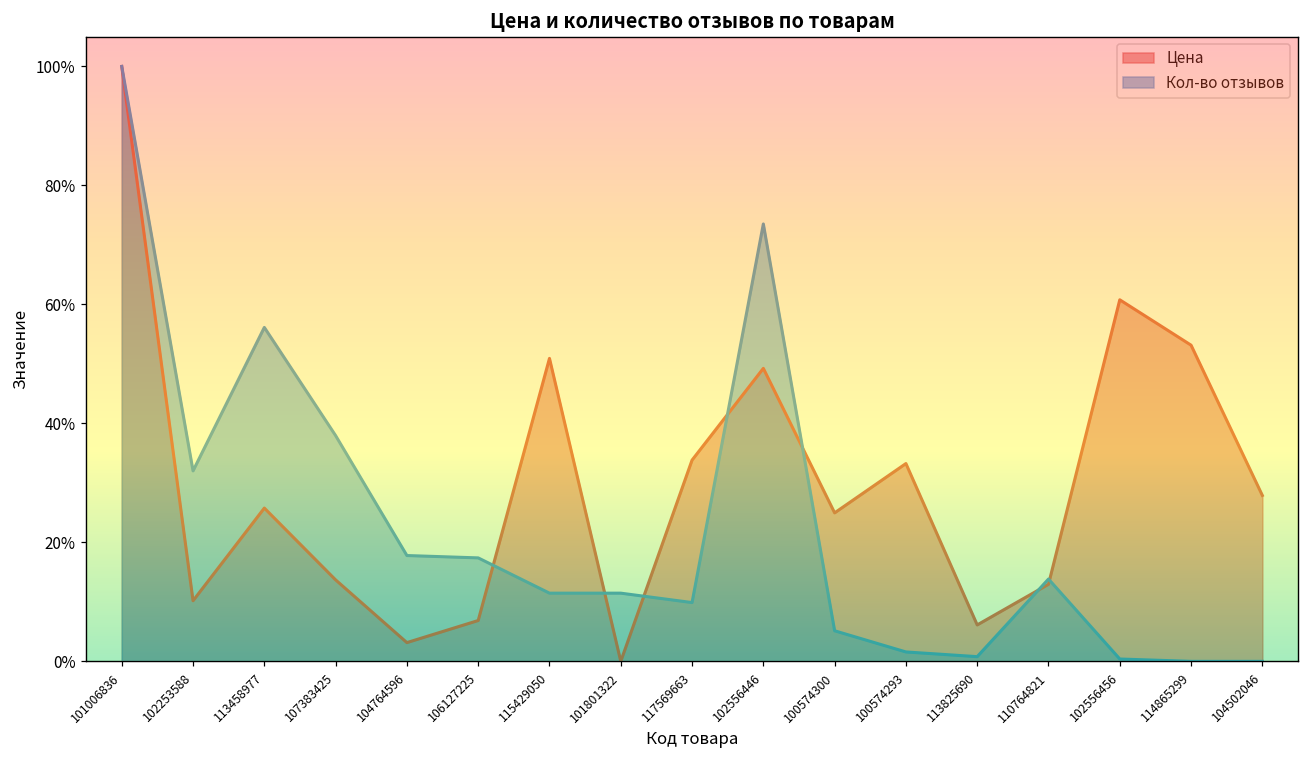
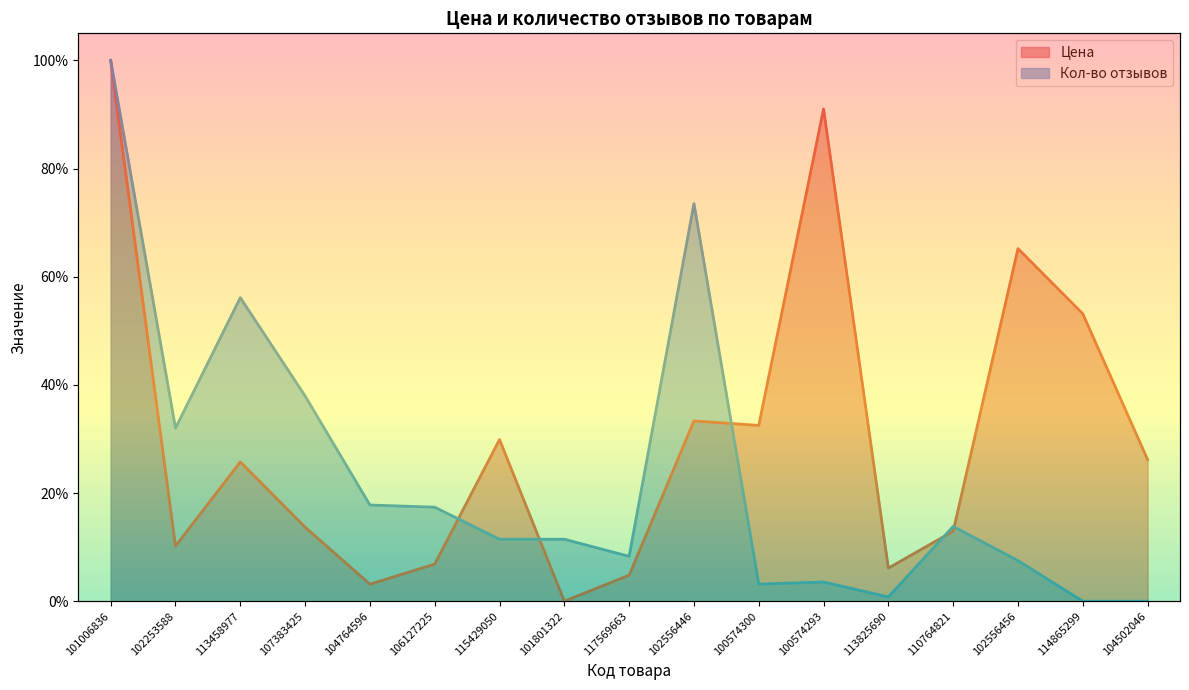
  {
    "Цена": {
      "102253588": "10%",
      "113458977": "26%",
      "107383425": "14%",
      "104764596": "3%",
      "106127225": "7%",
-     "115429050": "51%",
+     "115429050": "30%",
      "101801322": "0%",
-     "117569663": "34%",
-     "102556446": "49%",
-     "100574300": "25%",
-     "100574293": "33%",
+     "117569663": "5%",
+     "102556446": "33%",
+     "100574300": "33%",
+     "100574293": "91%",
      "113825690": "6%",
      "110764821": "13%",
-     "102556456": "61%",
+     "102556456": "65%",
      "114865299": "53%",
-     "104502046": "28%"
+     "104502046": "26%"
    },
    "Кол-во отзывов": {
      "102253588": "32%",
      "113458977": "56%",
      "107383425": "38%",
      "104764596": "18%",
      "106127225": "17%",
      "115429050": "11%",
      "101801322": "11%",
-     "117569663": "10%",
+     "117569663": "8%",
      "102556446": "74%",
-     "100574300": "5%",
-     "100574293": "2%",
+     "100574300": "3%",
+     "100574293": "4%",
      "113825690": "1%",
      "110764821": "14%",
-     "102556456": "0%",
+     "102556456": "8%",
      "114865299": "0%",
      "104502046": "0%"
    }
  }
